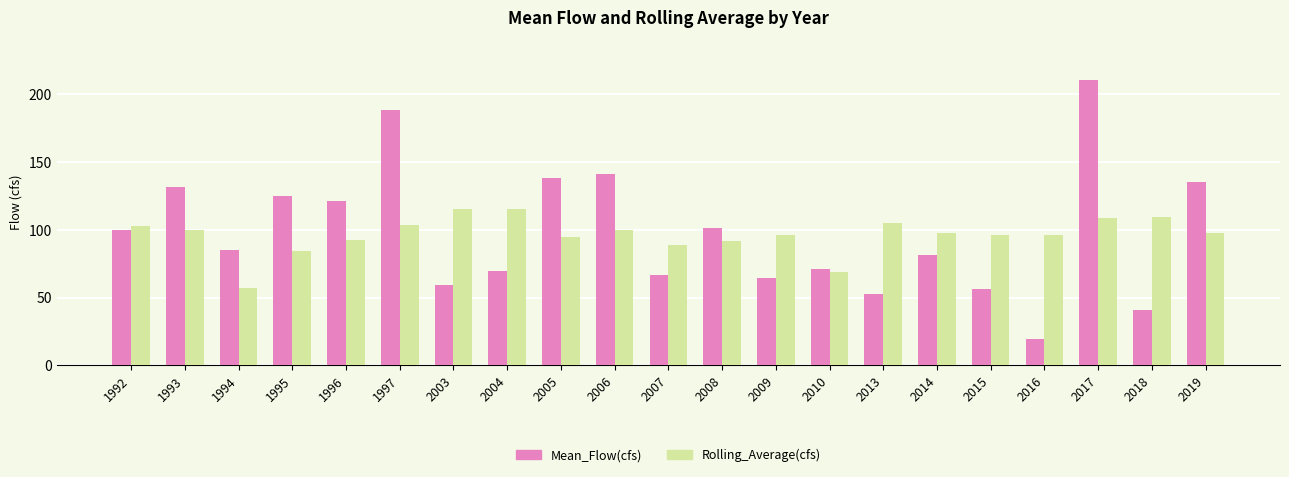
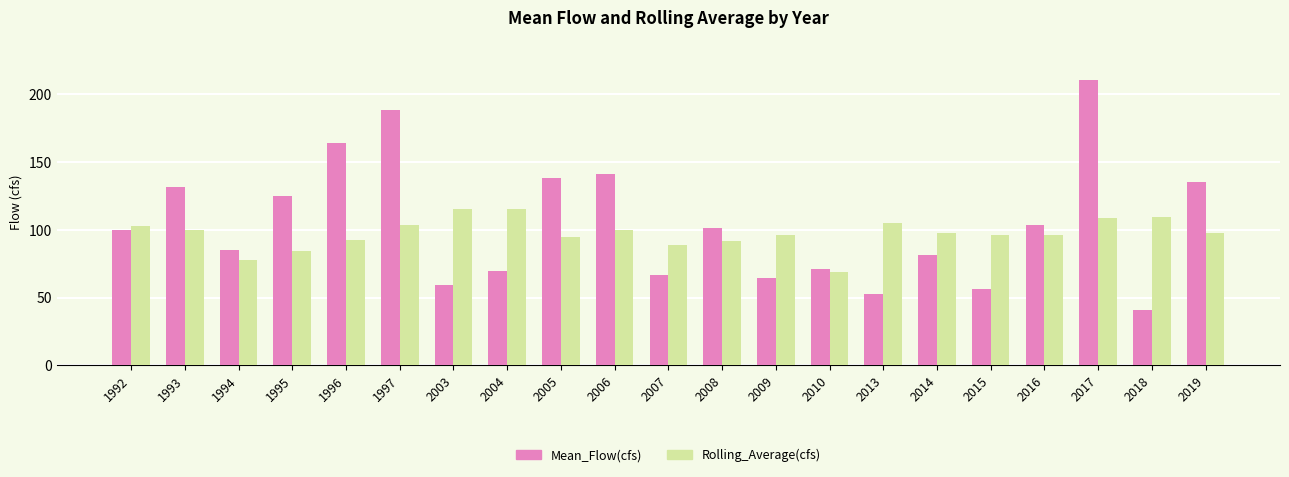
  {
    "Mean_Flow(cfs)": {
      "1992": 100,
      "1993": 131,
      "1994": 85,
      "1995": 125,
-     "1996": 121,
+     "1996": 164,
      "1997": 188,
      "2003": 59,
      "2004": 69,
      "2005": 138,
      "2006": 141,
      "2007": 67,
      "2008": 101,
      "2009": 64,
      "2010": 71,
      "2013": 53,
      "2014": 82,
      "2015": 56,
-     "2016": 19,
+     "2016": 103,
      "2017": 210,
      "2018": 41,
      "2019": 135
    },
    "Rolling_Average(cfs)": {
      "1992": 103,
      "1993": 100,
-     "1994": 57,
+     "1994": 78,
      "1995": 84,
      "1996": 93,
      "1997": 104,
      "2003": 115,
      "2004": 115,
      "2005": 94,
      "2006": 100,
      "2007": 89,
      "2008": 92,
      "2009": 96,
      "2010": 69,
      "2013": 105,
      "2014": 97,
      "2015": 96,
      "2016": 96,
      "2017": 109,
      "2018": 109,
      "2019": 98
    }
  }
